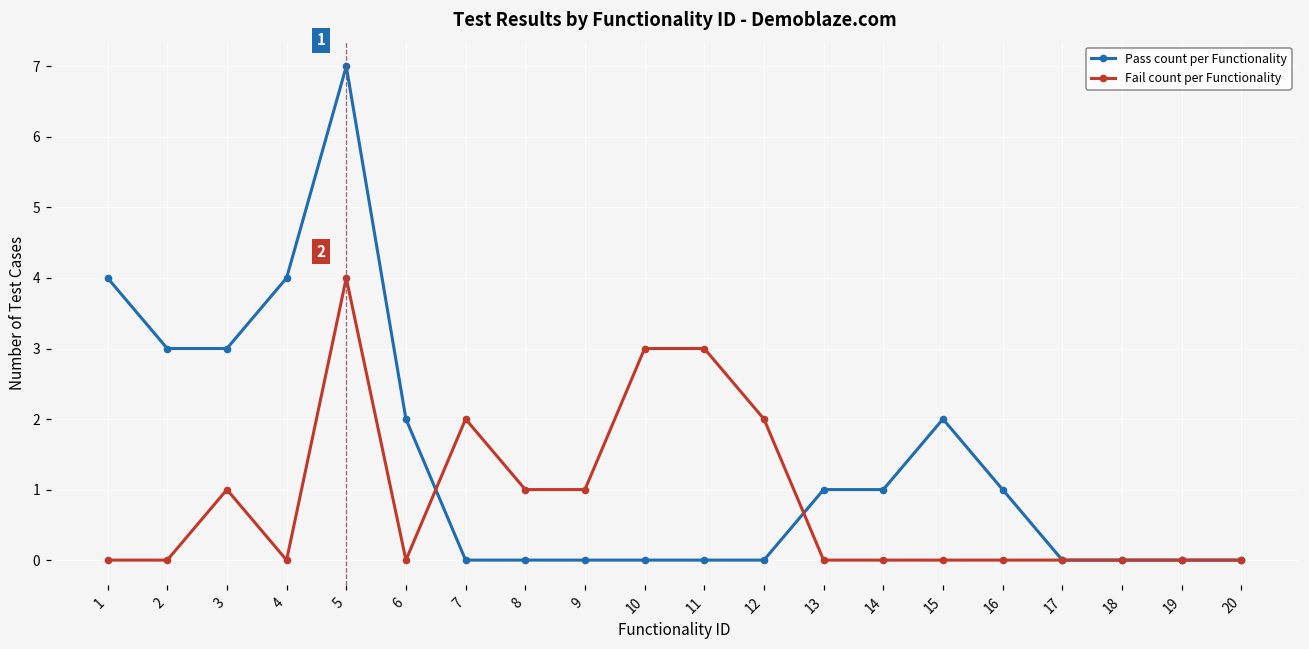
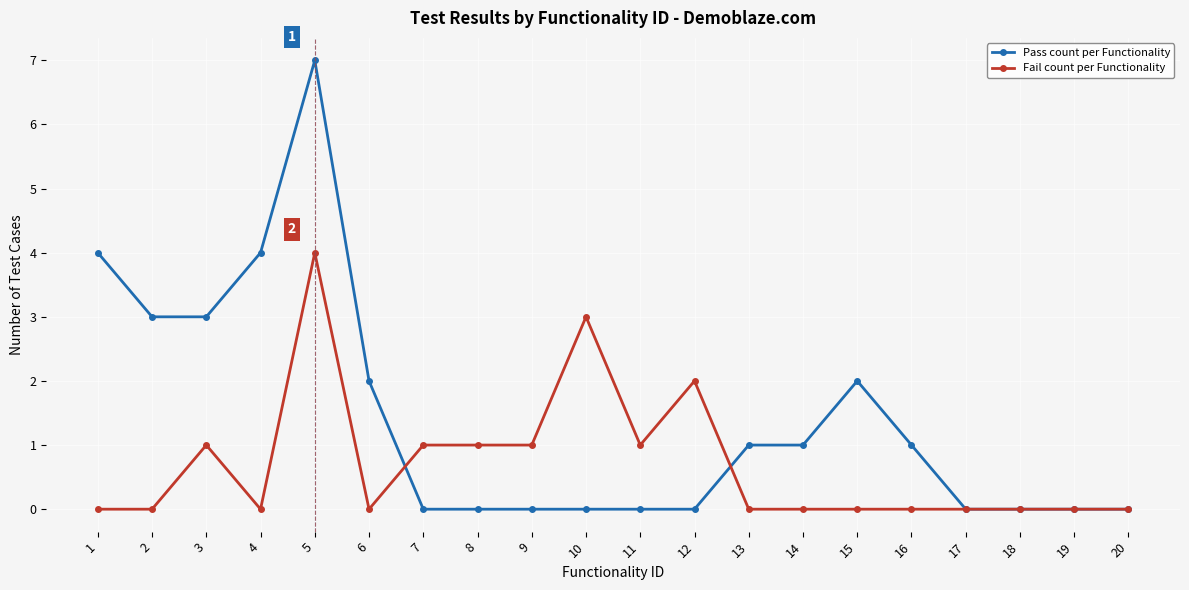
  {
    "Pass count per Functionality": {
      "1": 4,
      "2": 3,
      "3": 3,
      "4": 4,
      "6": 2,
      "7": 0,
      "8": 0,
      "9": 0,
      "10": 0,
      "11": 0,
      "12": 0,
      "13": 1,
      "14": 1,
      "15": 2,
      "16": 1
    },
    "Fail count per Functionality": {
      "1": 0,
      "2": 0,
      "3": 1,
      "4": 0,
      "6": 0,
-     "7": 2,
+     "7": 1,
      "8": 1,
      "9": 1,
      "10": 3,
-     "11": 3,
+     "11": 1,
      "12": 2,
      "13": 0,
      "14": 0,
      "15": 0,
      "16": 0
    }
  }
